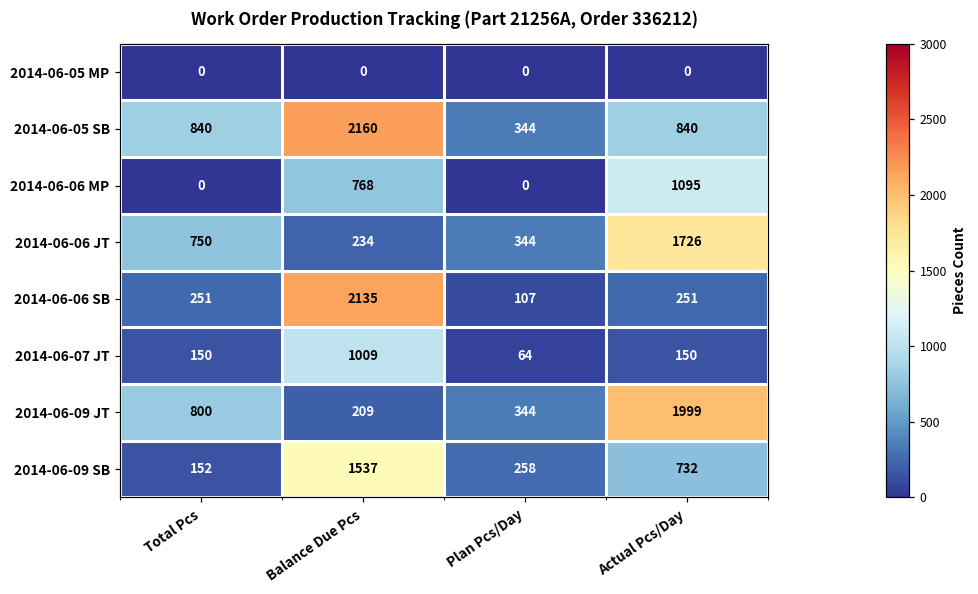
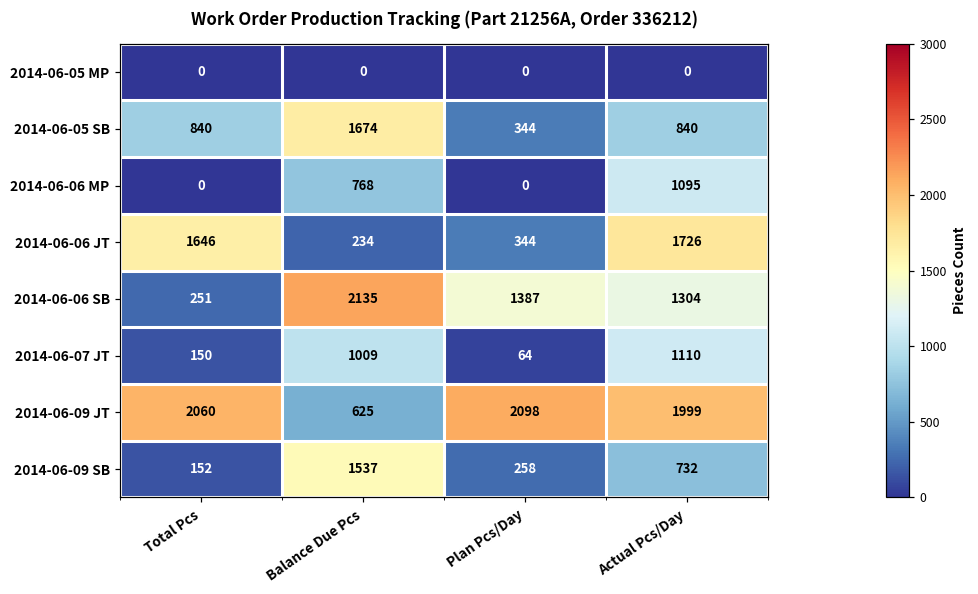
  {
    "2014-06-05 MP": {
      "Total Pcs": 0,
      "Balance Due Pcs": 0,
      "Plan Pcs/Day": 0,
      "Actual Pcs/Day": 0
    },
    "2014-06-05 SB": {
      "Total Pcs": 840,
-     "Balance Due Pcs": 2160,
+     "Balance Due Pcs": 1674,
      "Plan Pcs/Day": 344,
      "Actual Pcs/Day": 840
    },
    "2014-06-06 MP": {
      "Total Pcs": 0,
      "Balance Due Pcs": 768,
      "Plan Pcs/Day": 0,
      "Actual Pcs/Day": 1095
    },
    "2014-06-06 JT": {
-     "Total Pcs": 750,
+     "Total Pcs": 1646,
      "Balance Due Pcs": 234,
      "Plan Pcs/Day": 344,
      "Actual Pcs/Day": 1726
    },
    "2014-06-06 SB": {
      "Total Pcs": 251,
      "Balance Due Pcs": 2135,
-     "Plan Pcs/Day": 107,
-     "Actual Pcs/Day": 251
+     "Plan Pcs/Day": 1387,
+     "Actual Pcs/Day": 1304
    },
    "2014-06-07 JT": {
      "Total Pcs": 150,
      "Balance Due Pcs": 1009,
      "Plan Pcs/Day": 64,
-     "Actual Pcs/Day": 150
+     "Actual Pcs/Day": 1110
    },
    "2014-06-09 JT": {
-     "Total Pcs": 800,
-     "Balance Due Pcs": 209,
-     "Plan Pcs/Day": 344,
+     "Total Pcs": 2060,
+     "Balance Due Pcs": 625,
+     "Plan Pcs/Day": 2098,
      "Actual Pcs/Day": 1999
    },
    "2014-06-09 SB": {
      "Total Pcs": 152,
      "Balance Due Pcs": 1537,
      "Plan Pcs/Day": 258,
      "Actual Pcs/Day": 732
    }
  }
